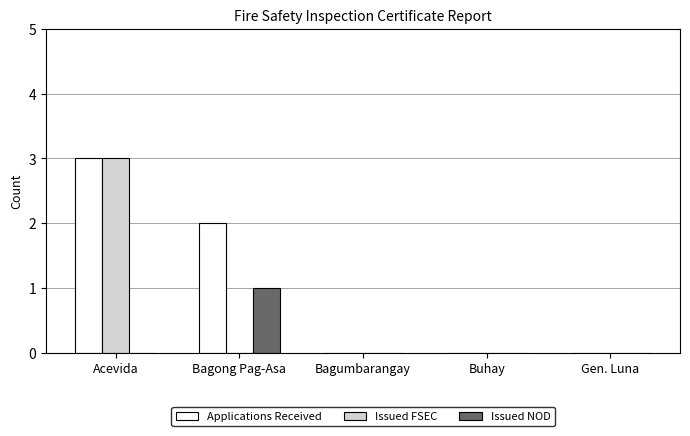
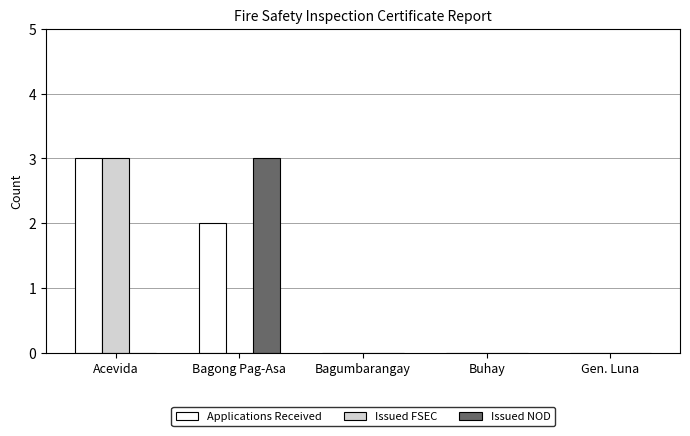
  {
    "Applications Received": {
      "Acevida": 3,
      "Bagong Pag-Asa": 2,
      "Bagumbarangay": 0,
      "Buhay": 0,
      "Gen. Luna": 0
    },
    "Issued FSEC": {
      "Acevida": 3,
      "Bagong Pag-Asa": 0,
      "Bagumbarangay": 0,
      "Buhay": 0,
      "Gen. Luna": 0
    },
    "Issued NOD": {
      "Acevida": 0,
-     "Bagong Pag-Asa": 1,
+     "Bagong Pag-Asa": 3,
      "Bagumbarangay": 0,
      "Buhay": 0,
      "Gen. Luna": 0
    }
  }
